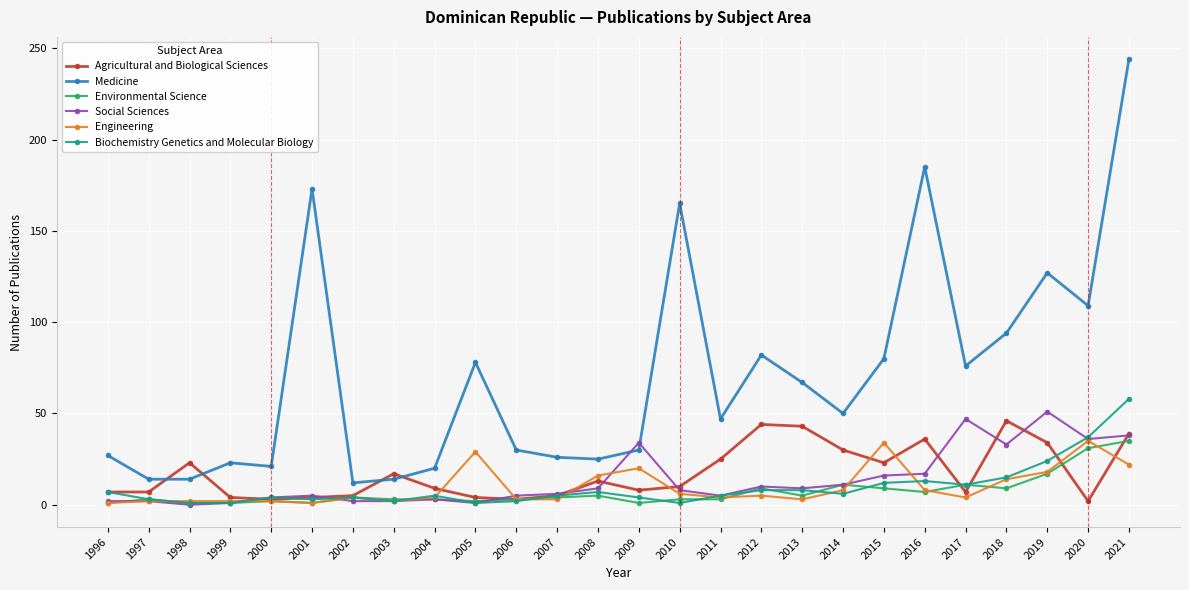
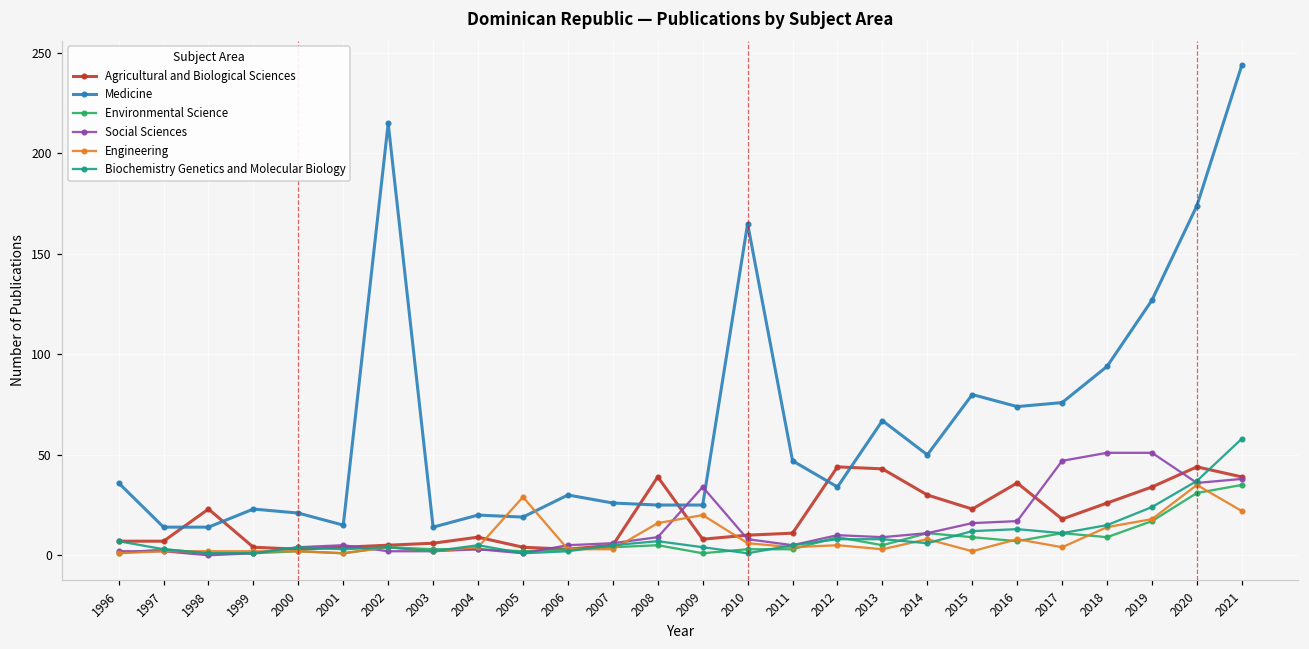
  {
    "Agricultural and Biological Sciences": {
      "1997": 7,
      "1998": 23,
      "1999": 4,
-     "2003": 17,
+     "2003": 6,
      "2004": 9,
      "2005": 4,
-     "2008": 13,
+     "2008": 39,
      "2009": 8,
      "2010": 10,
-     "2011": 25,
+     "2011": 11,
      "2012": 44,
      "2013": 43,
      "2014": 30,
      "2015": 23,
      "2016": 36,
-     "2017": 7,
-     "2018": 46,
+     "2017": 18,
+     "2018": 26,
      "2019": 34,
-     "2020": 2
+     "2020": 44
    },
    "Medicine": {
-     "1996": 27,
+     "1996": 36,
      "1997": 14,
      "1998": 14,
      "1999": 23,
      "2000": 21,
-     "2001": 173,
-     "2002": 12,
+     "2001": 15,
+     "2002": 215,
      "2003": 14,
      "2004": 20,
-     "2005": 78,
+     "2005": 19,
      "2006": 30,
      "2007": 26,
      "2008": 25,
-     "2009": 30,
+     "2009": 25,
      "2010": 165,
      "2011": 47,
-     "2012": 82,
+     "2012": 34,
      "2013": 67,
      "2014": 50,
      "2015": 80,
-     "2016": 185,
+     "2016": 74,
      "2017": 76,
      "2018": 94,
      "2019": 127,
-     "2020": 109,
+     "2020": 174,
      "2021": 244
    },
    "Social Sciences": {
      "2002": 2,
      "2006": 5,
      "2008": 9,
      "2009": 34,
      "2010": 8,
      "2015": 16,
      "2016": 17,
      "2017": 47,
-     "2018": 33,
+     "2018": 51,
      "2019": 51
    },
    "Engineering": {
      "2005": 29,
      "2008": 16,
      "2009": 20,
      "2010": 6,
      "2012": 5,
      "2013": 3,
      "2014": 8,
-     "2015": 34,
+     "2015": 2,
      "2017": 4,
      "2021": 22
    }
  }
